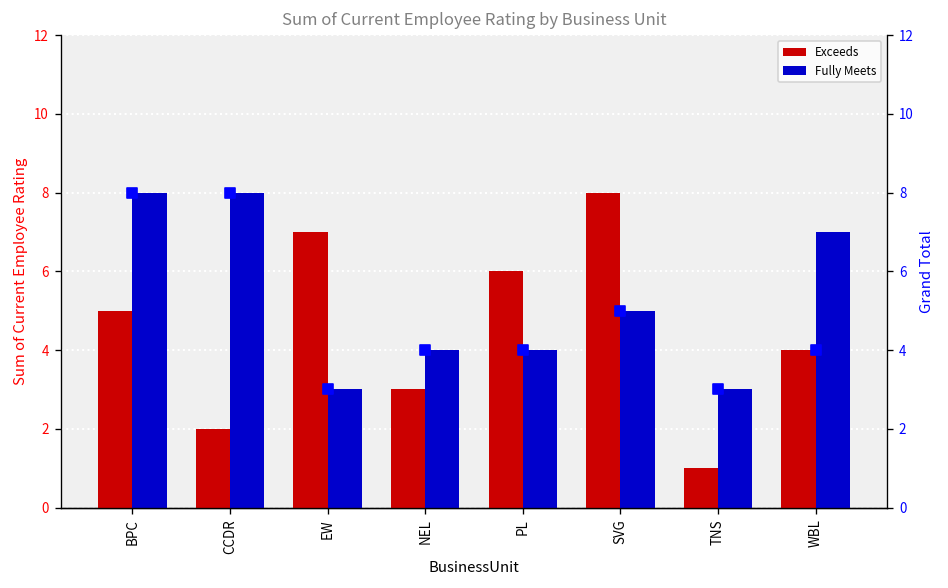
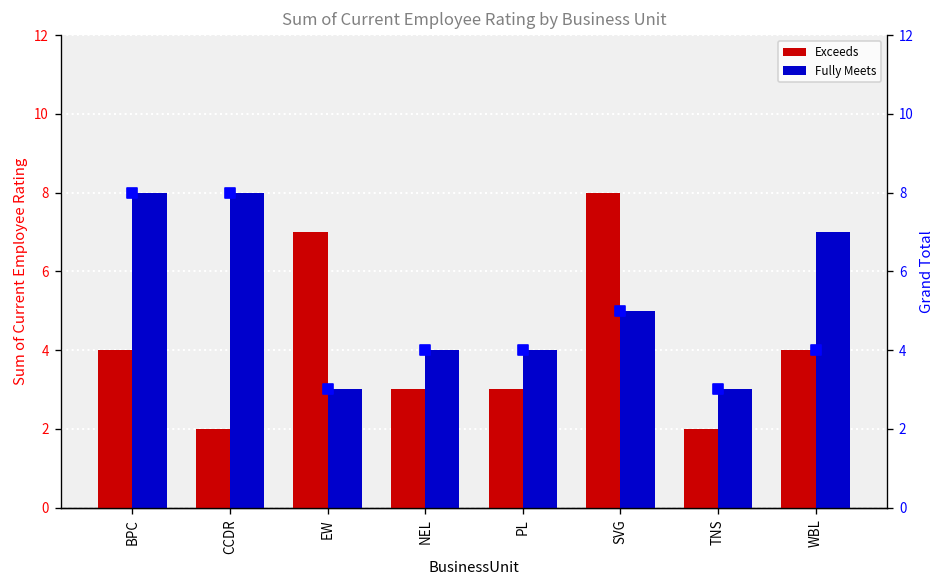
  {
    "Exceeds": {
-     "BPC": 5,
+     "BPC": 4,
      "CCDR": 2,
      "EW": 7,
      "NEL": 3,
-     "PL": 6,
+     "PL": 3,
      "SVG": 8,
-     "TNS": 1,
+     "TNS": 2,
      "WBL": 4
    }
  }
